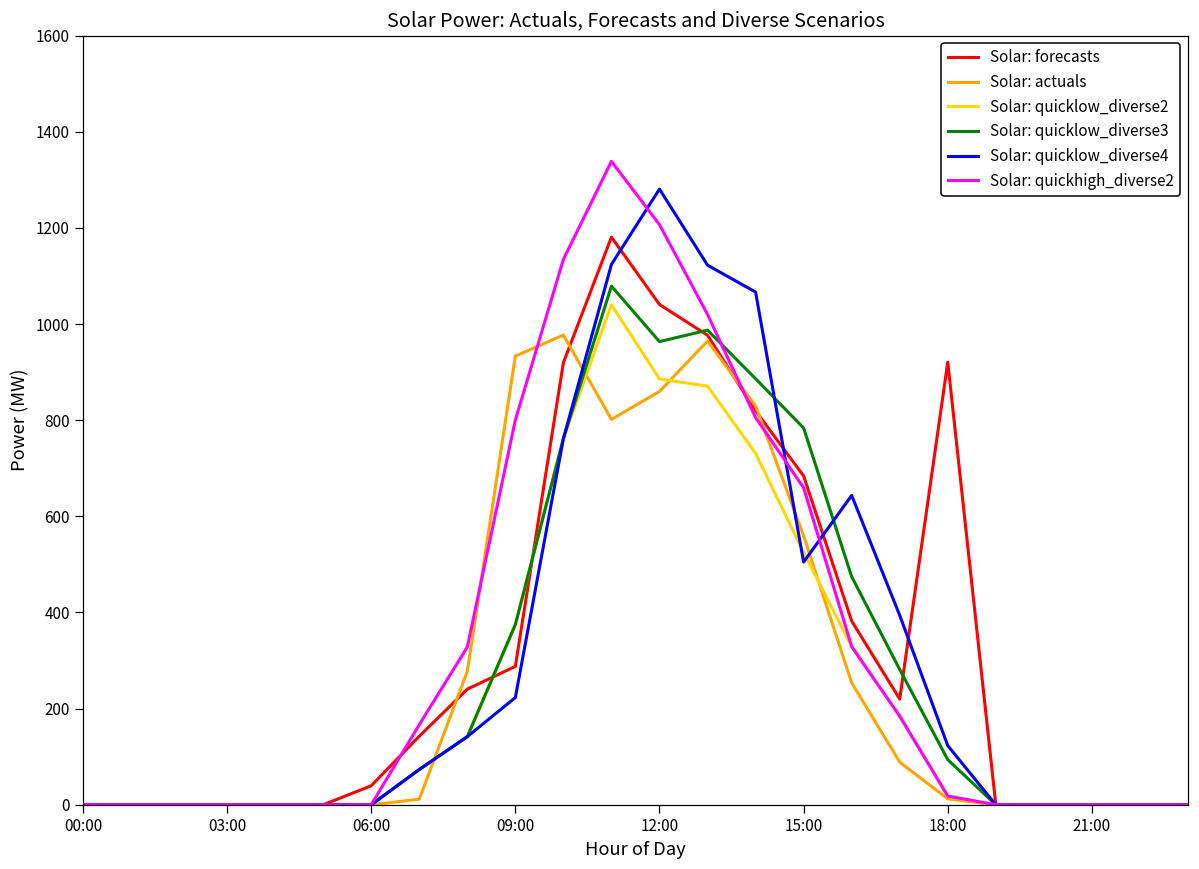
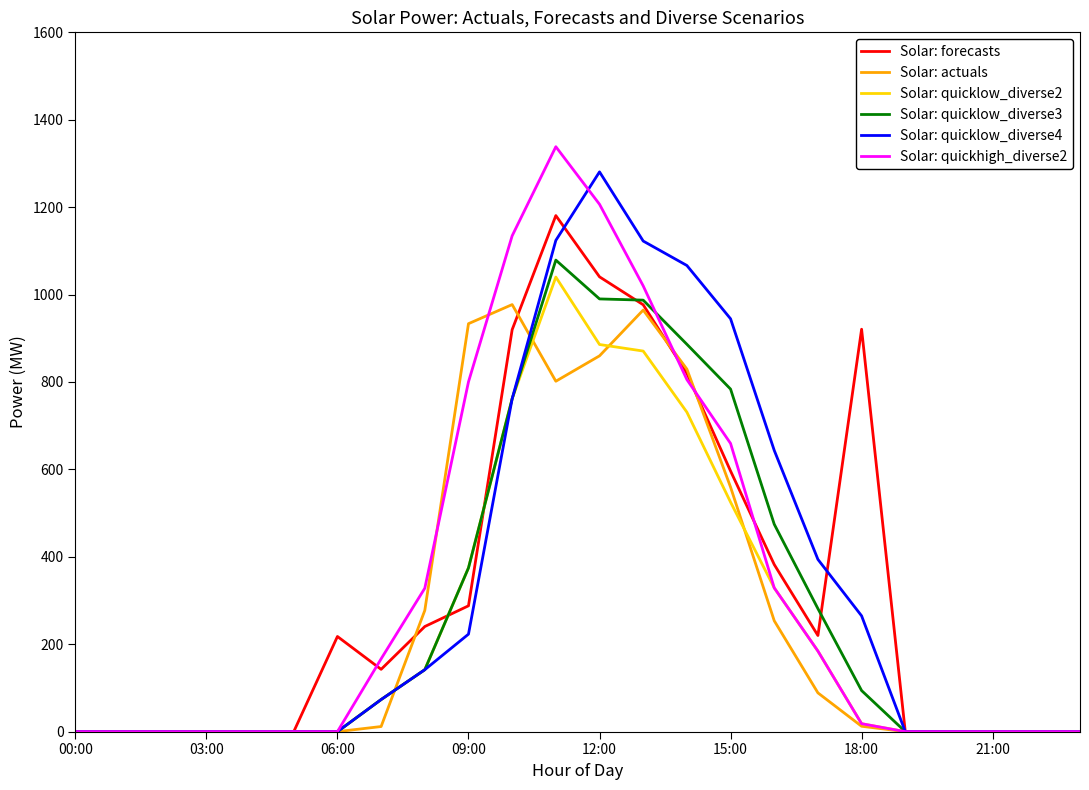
  {
    "Solar: forecasts": {
-     "06:00": 40,
+     "06:00": 220,
      "09:00": 290,
      "12:00": 1040,
-     "15:00": 680,
+     "15:00": 600,
      "18:00": 920
    },
    "Solar: quicklow_diverse3": {
-     "12:00": 960,
+     "12:00": 990,
      "15:00": 780,
      "18:00": 90
    },
    "Solar: quicklow_diverse4": {
      "09:00": 220,
      "12:00": 1280,
-     "15:00": 500,
-     "18:00": 120
+     "15:00": 940,
+     "18:00": 260
    },
    "Solar: quickhigh_diverse2": {
      "09:00": 800,
      "12:00": 1210,
      "15:00": 660
    }
  }
